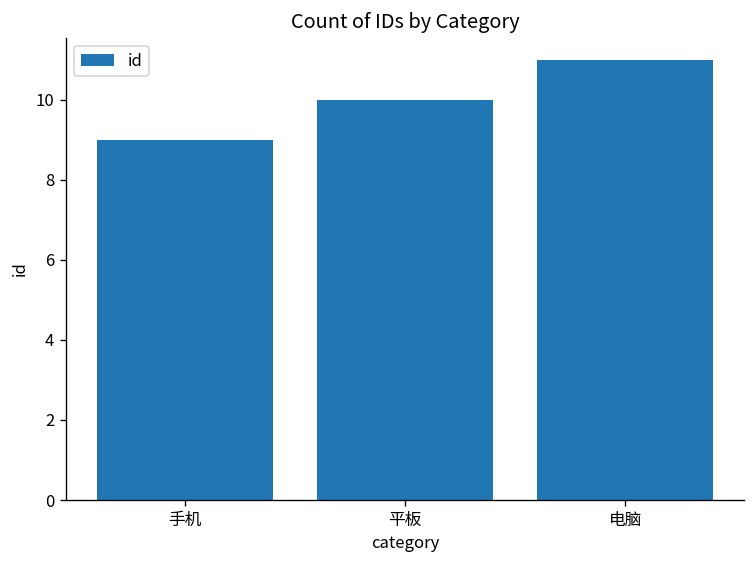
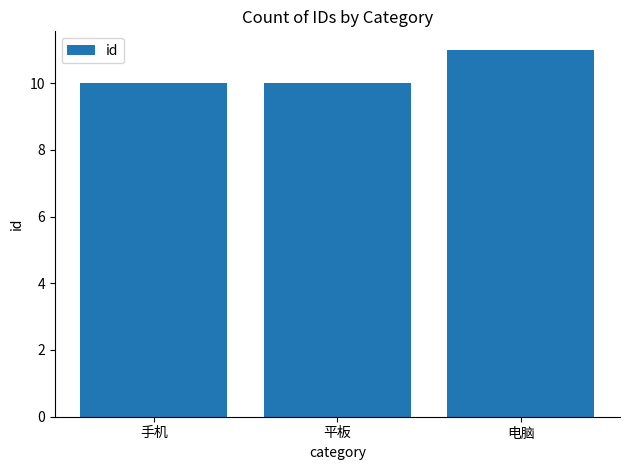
  {
-   "手机": 9,
+   "手机": 10,
    "平板": 10,
    "电脑": 11
  }
